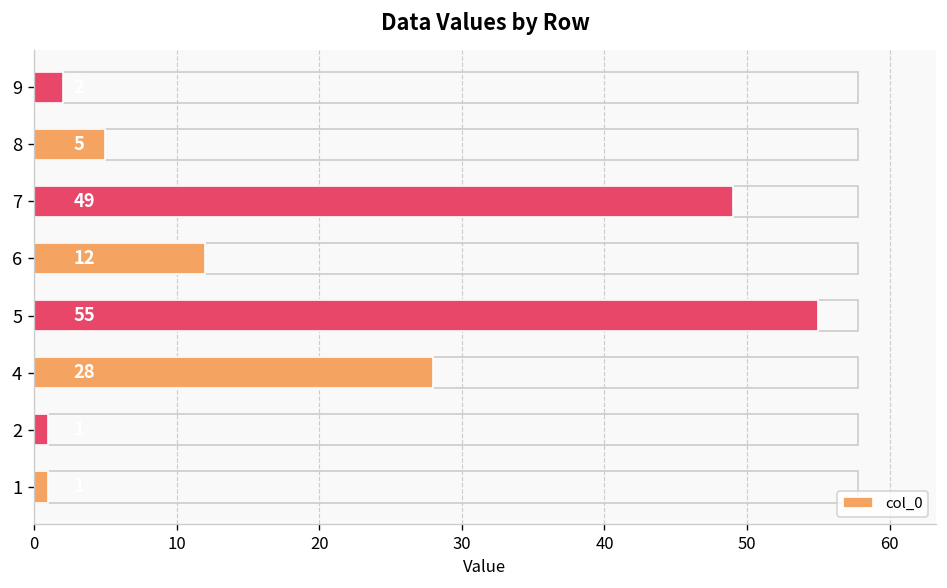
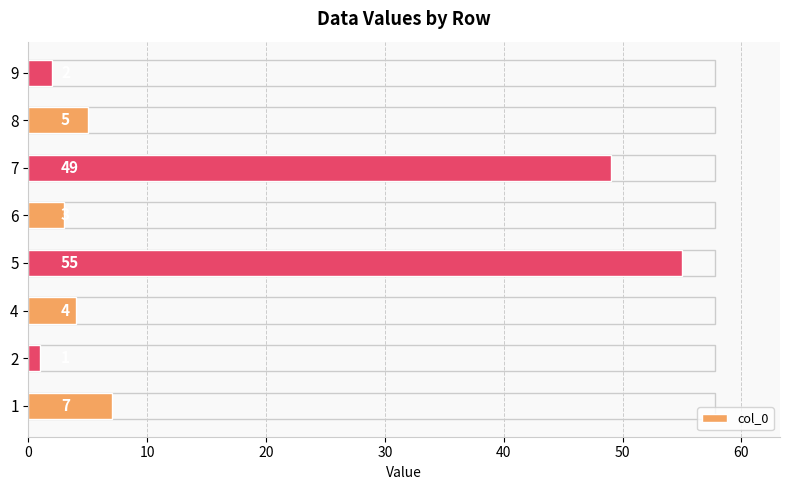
  {
    "8": 5,
    "7": 49,
-   "6": 12,
+   "6": 3,
    "5": 55,
-   "4": 28,
-   "1": 1
+   "4": 4,
+   "1": 7
  }
